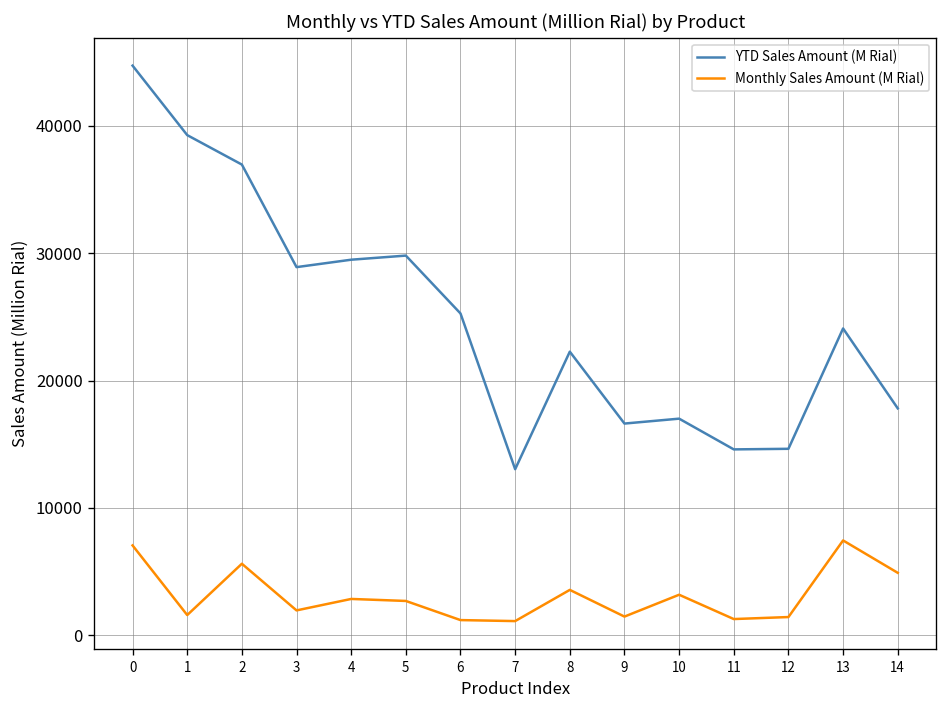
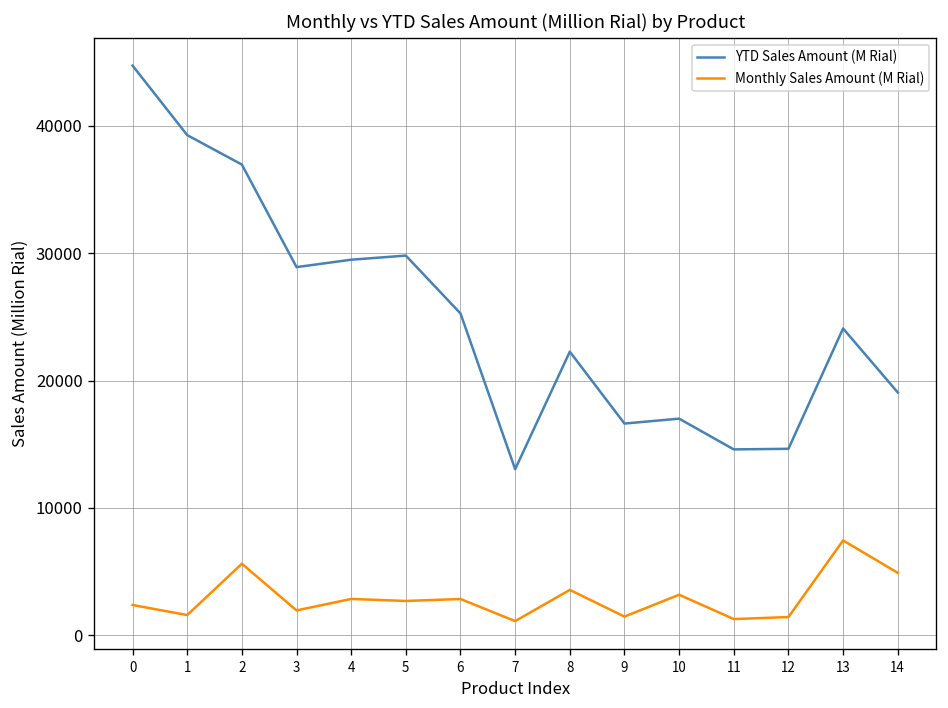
  {
    "YTD Sales Amount (M Rial)": {
      "0": 44700,
      "1": 39300,
      "2": 37000,
      "3": 28900,
      "4": 29500,
      "5": 29800,
      "6": 25300,
      "7": 13000,
      "8": 22300,
      "9": 16600,
      "10": 17000,
      "11": 14600,
      "12": 14600,
      "13": 24100,
-     "14": 17800
+     "14": 19100
    },
    "Monthly Sales Amount (M Rial)": {
-     "0": 7000,
+     "0": 2400,
      "1": 1600,
      "2": 5600,
      "3": 1900,
      "4": 2800,
      "5": 2700,
-     "6": 1200,
+     "6": 2800,
      "7": 1100,
      "8": 3600,
      "9": 1500,
      "10": 3200,
      "11": 1300,
      "12": 1400,
      "13": 7400,
      "14": 4900
    }
  }
